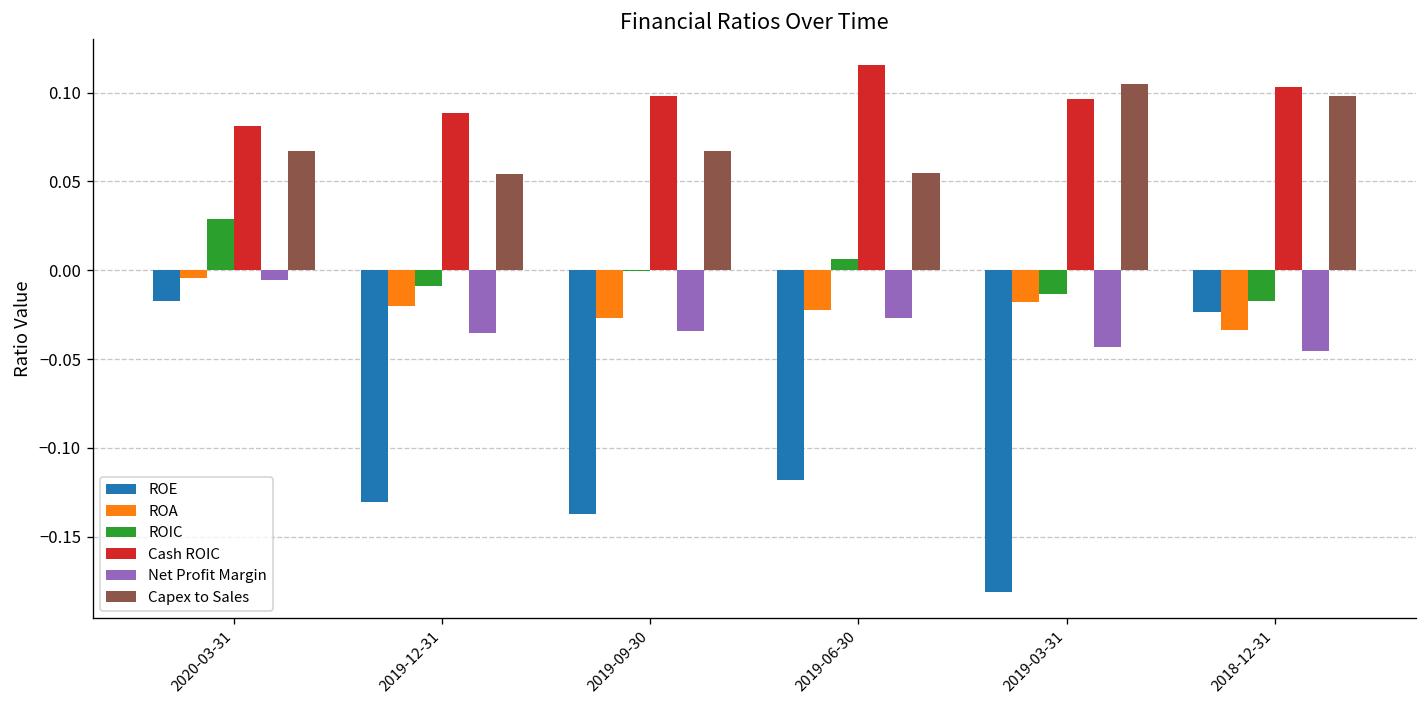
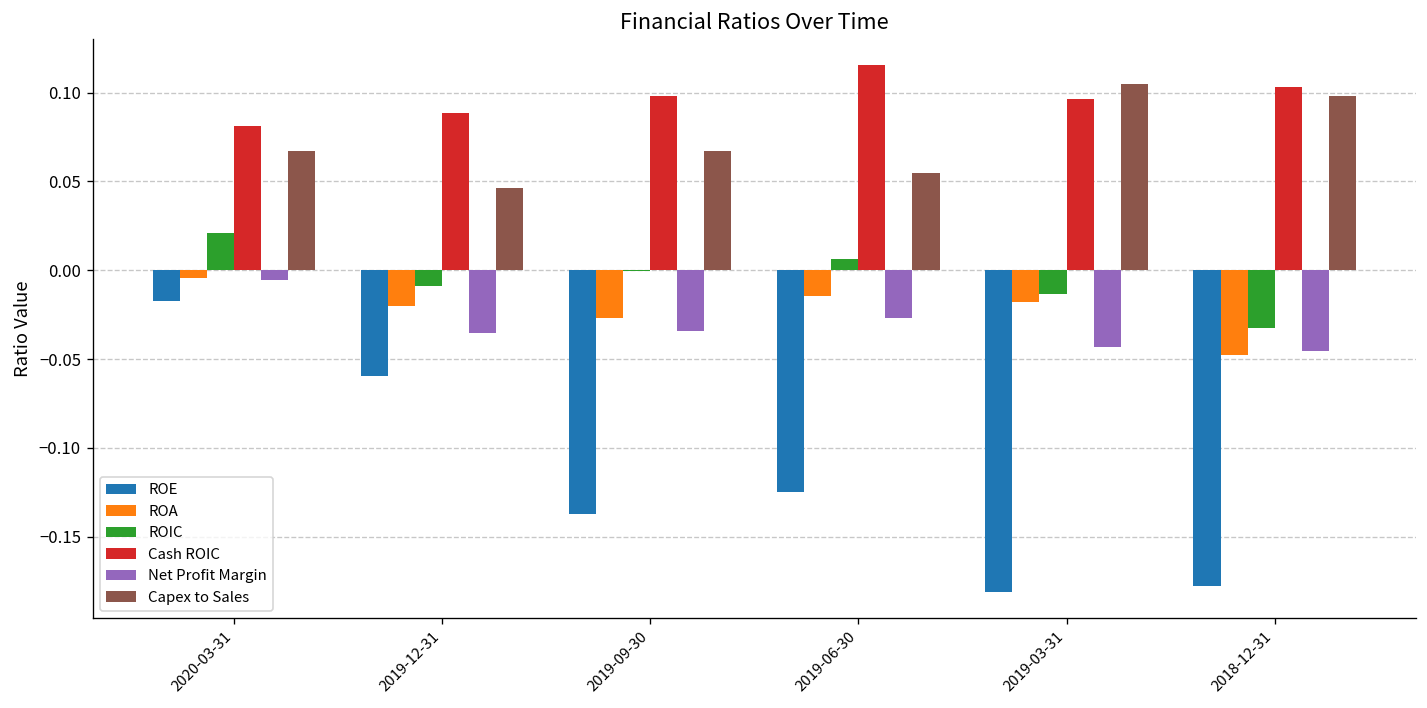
  {
    "ROE": {
      "2020-03-31": -0.018,
-     "2019-12-31": -0.130,
+     "2019-12-31": -0.060,
      "2019-09-30": -0.137,
-     "2019-06-30": -0.118,
+     "2019-06-30": -0.125,
      "2019-03-31": -0.181,
-     "2018-12-31": -0.024
+     "2018-12-31": -0.178
    },
    "ROA": {
      "2020-03-31": -0.004,
      "2019-12-31": -0.020,
      "2019-09-30": -0.027,
-     "2019-06-30": -0.022,
+     "2019-06-30": -0.015,
      "2019-03-31": -0.018,
-     "2018-12-31": -0.033
+     "2018-12-31": -0.048
    },
    "ROIC": {
-     "2020-03-31": 0.029,
+     "2020-03-31": 0.021,
      "2019-12-31": -0.009,
      "2019-06-30": 0.006,
      "2019-03-31": -0.013,
-     "2018-12-31": -0.018
+     "2018-12-31": -0.032
    },
    "Cash ROIC": {
      "2020-03-31": 0.081,
      "2019-12-31": 0.089,
      "2019-09-30": 0.098,
      "2019-06-30": 0.116,
      "2019-03-31": 0.096,
      "2018-12-31": 0.103
    },
    "Net Profit Margin": {
      "2020-03-31": -0.005,
      "2019-12-31": -0.035,
      "2019-09-30": -0.034,
      "2019-06-30": -0.027,
      "2019-03-31": -0.043,
      "2018-12-31": -0.046
    },
    "Capex to Sales": {
      "2020-03-31": 0.067,
-     "2019-12-31": 0.054,
+     "2019-12-31": 0.047,
      "2019-09-30": 0.067,
      "2019-06-30": 0.055,
      "2019-03-31": 0.105,
      "2018-12-31": 0.098
    }
  }
